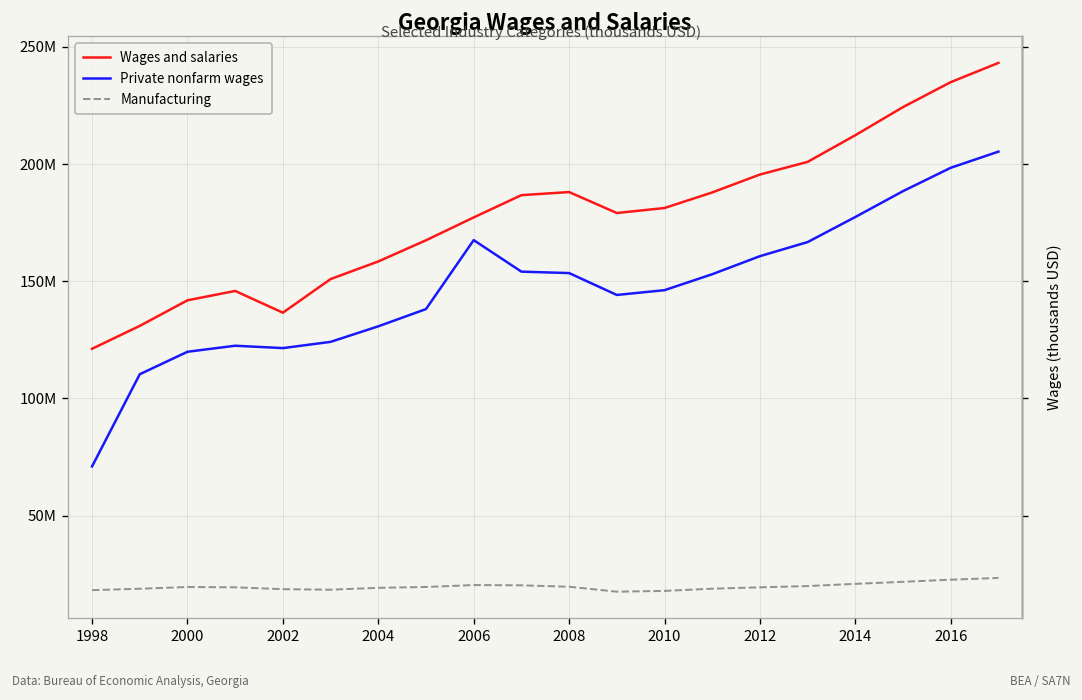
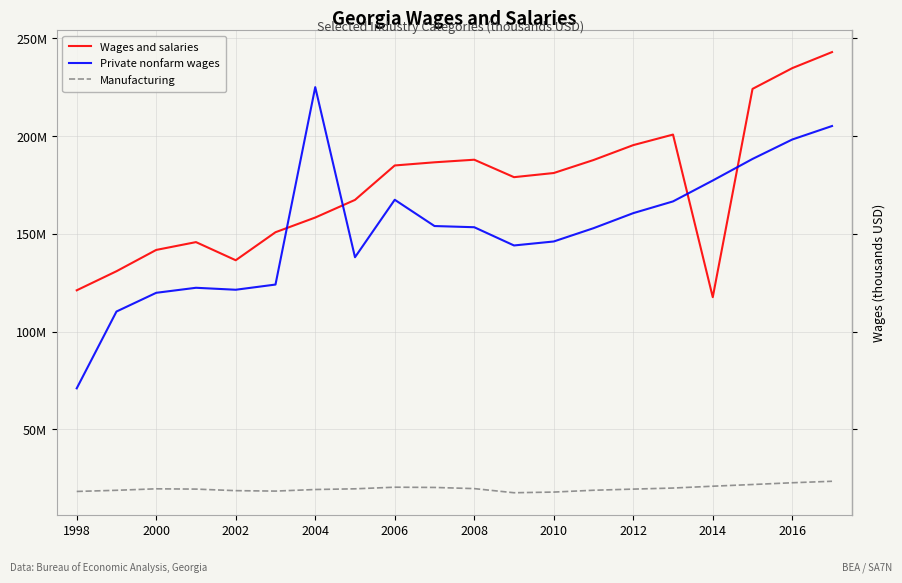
  {
    "Wages and salaries": {
      "1998": 121000000,
      "2000": 142000000,
      "2002": 137000000,
      "2004": 158000000,
-     "2006": 177000000,
+     "2006": 185000000,
      "2008": 188000000,
      "2010": 181000000,
      "2012": 195000000,
-     "2014": 212000000,
+     "2014": 118000000,
      "2016": 235000000
    },
    "Private nonfarm wages": {
      "1998": 71000000,
      "2000": 120000000,
      "2002": 121000000,
-     "2004": 131000000,
+     "2004": 225000000,
      "2006": 167000000,
      "2008": 153000000,
      "2010": 146000000,
      "2012": 161000000,
      "2014": 177000000,
      "2016": 198000000
    },
    "Manufacturing": {
      "1998": 18000000,
      "2000": 20000000,
      "2002": 19000000,
      "2004": 19000000,
      "2006": 20000000,
      "2008": 20000000,
      "2010": 18000000,
      "2012": 19000000,
      "2014": 21000000,
      "2016": 23000000
    }
  }
